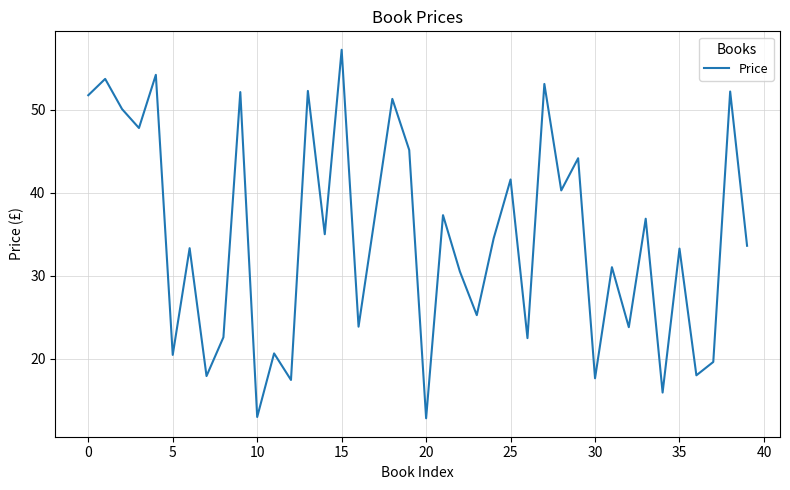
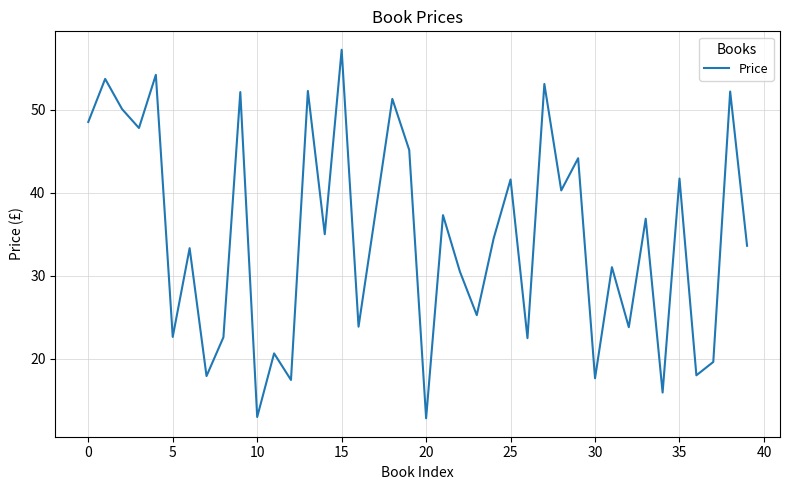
  {
-   "0": 52,
-   "5": 20,
+   "0": 49,
+   "5": 23,
    "10": 13,
    "15": 57,
    "20": 13,
    "25": 42,
    "30": 18,
-   "35": 33
+   "35": 42
  }
